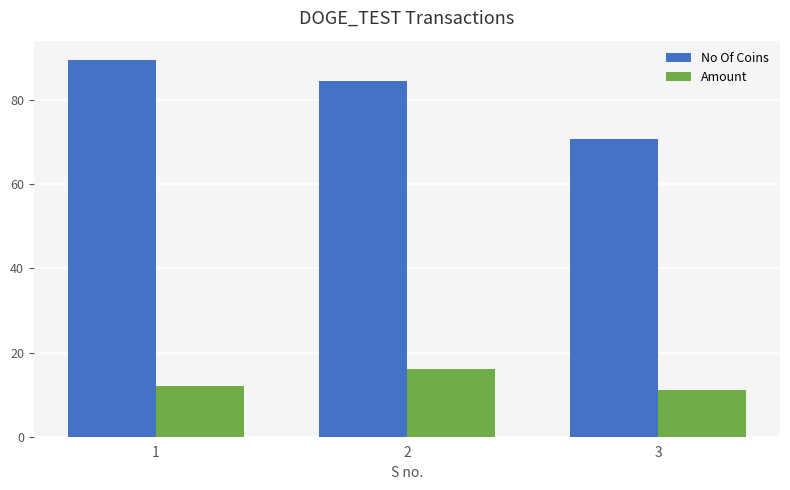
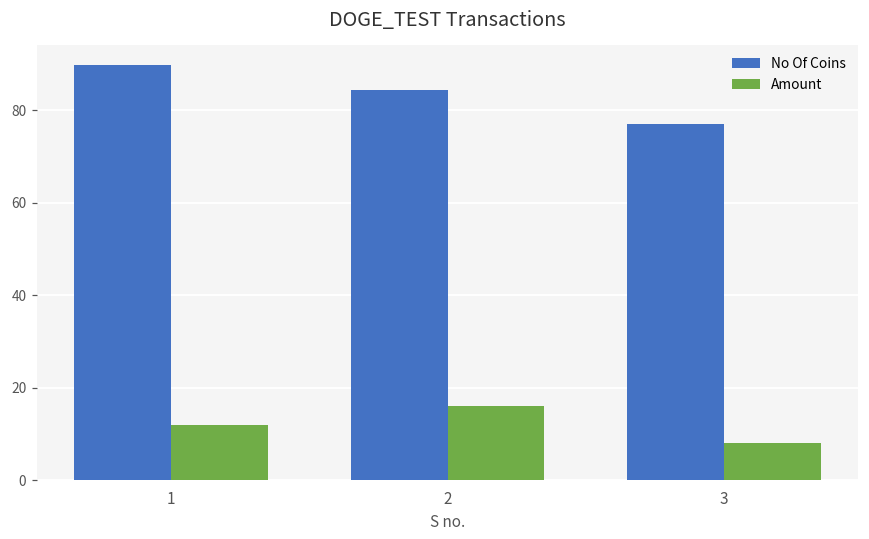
  {
    "No Of Coins": {
      "1": 90,
      "2": 84,
-     "3": 71
+     "3": 77
    },
    "Amount": {
      "1": 12,
      "2": 16,
-     "3": 11
+     "3": 8
    }
  }
